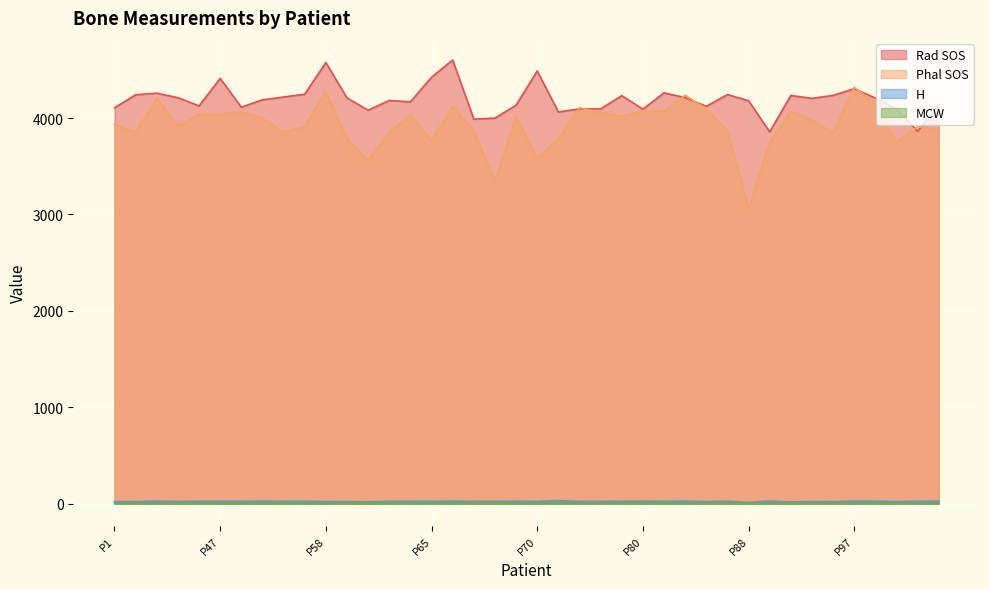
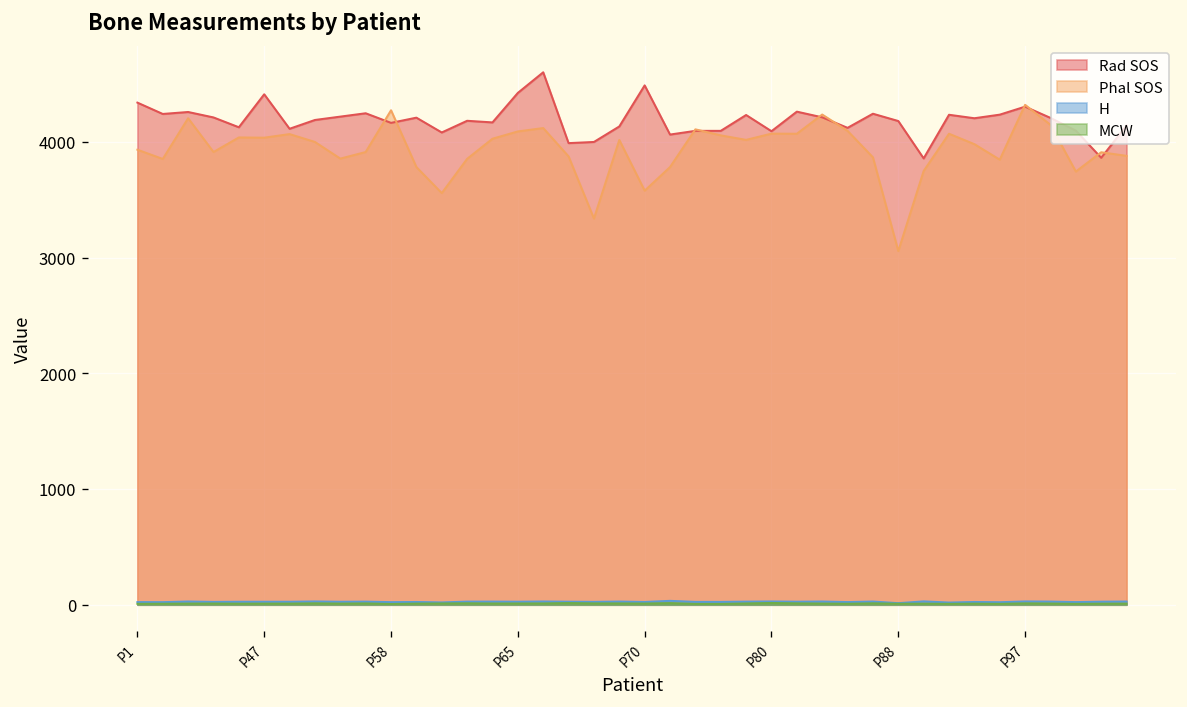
  {
    "Rad SOS": {
-     "P1": 4100,
+     "P1": 4300,
      "P47": 4400,
-     "P58": 4600,
+     "P58": 4200,
      "P65": 4400,
      "P70": 4500,
      "P88": 4200
    },
    "Phal SOS": {
      "P1": 3900,
      "P47": 4000,
      "P58": 4300,
-     "P65": 3800,
+     "P65": 4100,
      "P70": 3600,
      "P88": 3100
    }
  }
